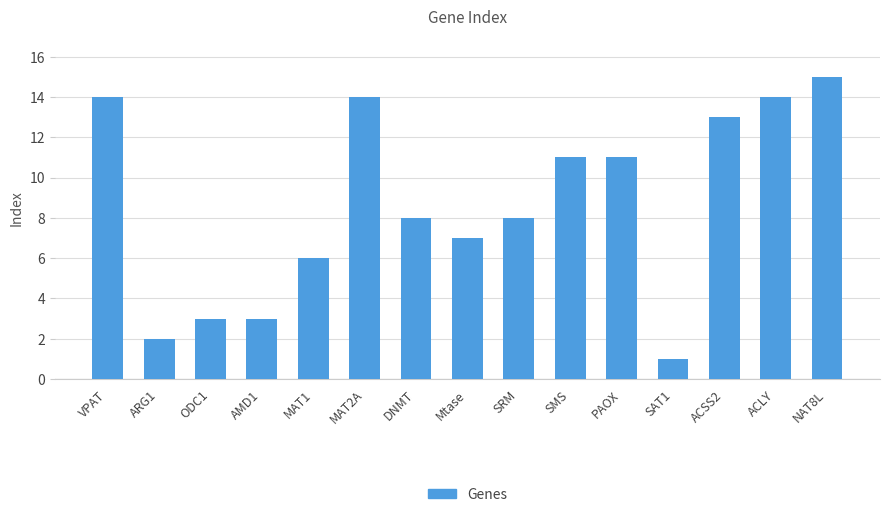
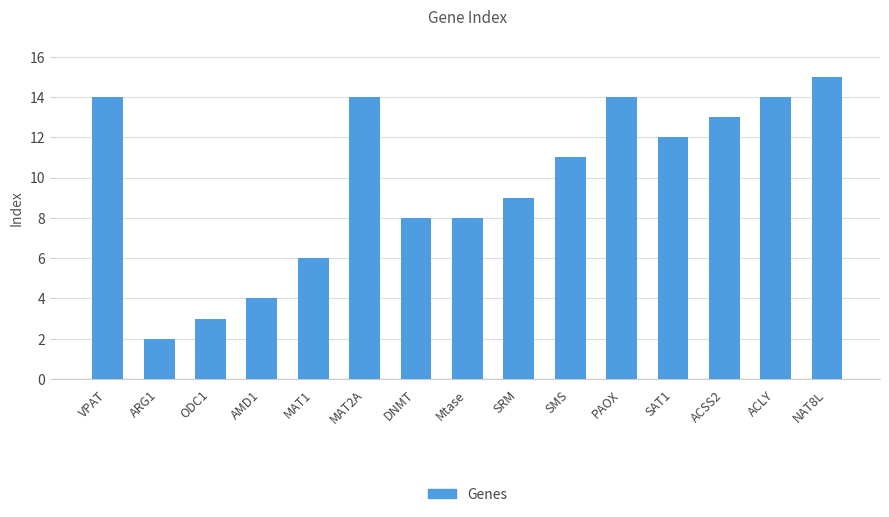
  {
    "VPAT": 14,
    "ARG1": 2,
    "ODC1": 3,
-   "AMD1": 3,
+   "AMD1": 4,
    "MAT1": 6,
    "MAT2A": 14,
    "DNMT": 8,
-   "Mtase": 7,
-   "SRM": 8,
+   "Mtase": 8,
+   "SRM": 9,
    "SMS": 11,
-   "PAOX": 11,
-   "SAT1": 1,
+   "PAOX": 14,
+   "SAT1": 12,
    "ACSS2": 13,
    "ACLY": 14,
    "NAT8L": 15
  }
